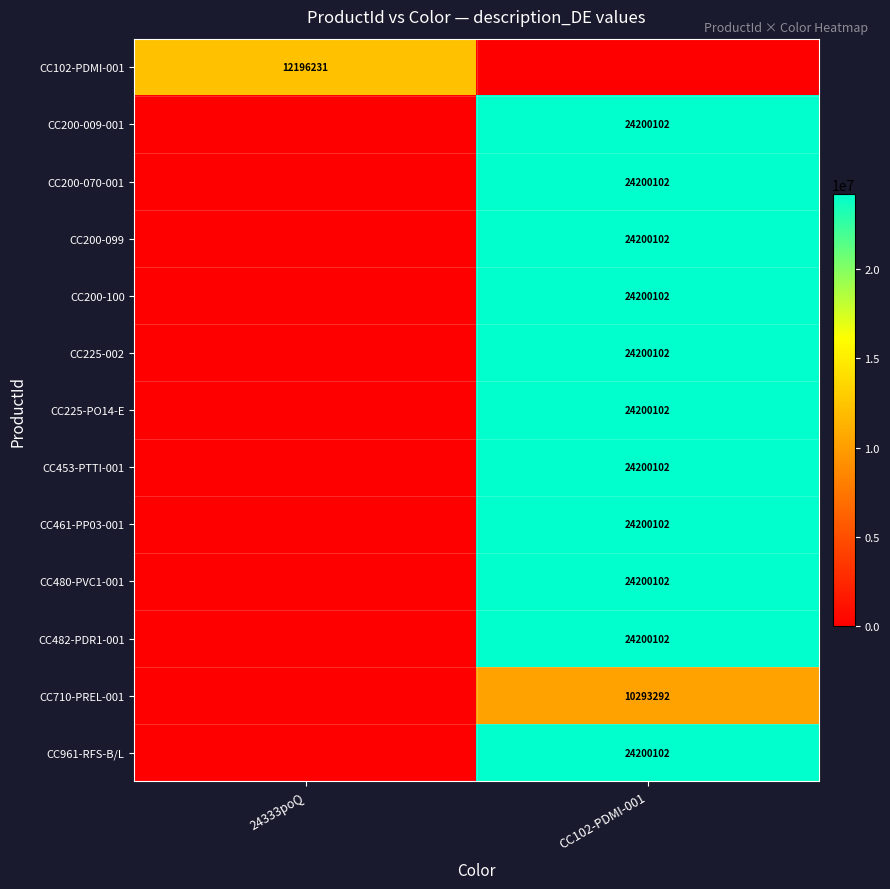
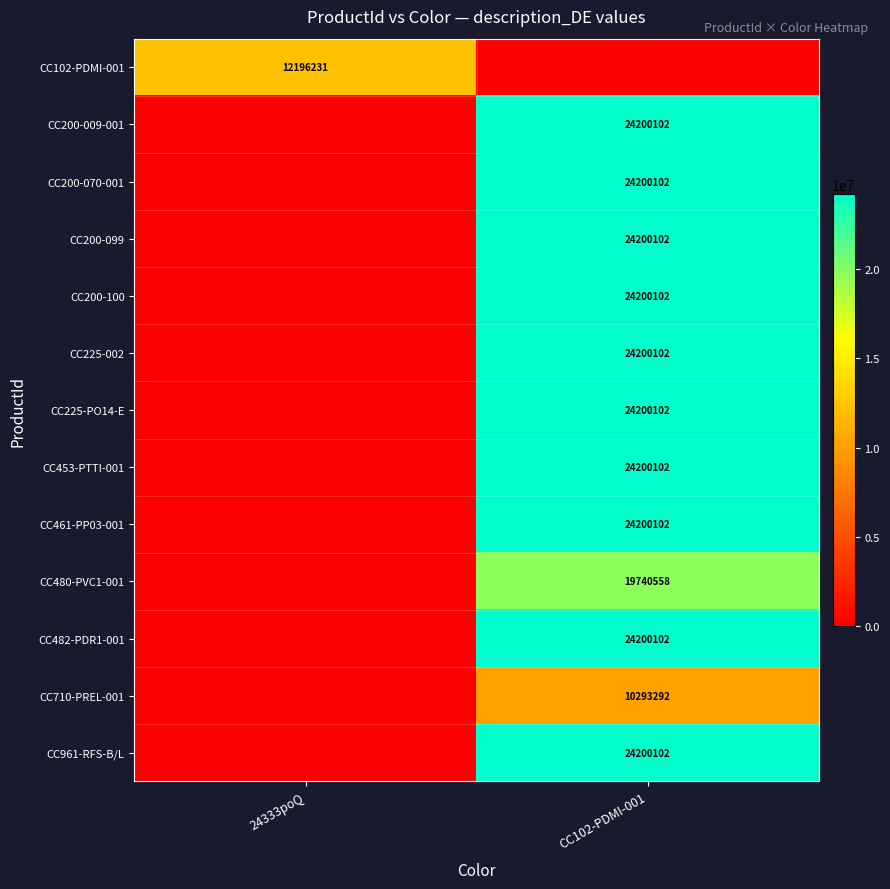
  {
    "CC102-PDMI-001": {
      "24333poQ": 12196231
    },
    "CC200-009-001": {
      "CC102-PDMI-001": 24200102
    },
    "CC200-070-001": {
      "CC102-PDMI-001": 24200102
    },
    "CC200-099": {
      "CC102-PDMI-001": 24200102
    },
    "CC200-100": {
      "CC102-PDMI-001": 24200102
    },
    "CC225-002": {
      "CC102-PDMI-001": 24200102
    },
    "CC225-PO14-E": {
      "CC102-PDMI-001": 24200102
    },
    "CC453-PTTI-001": {
      "CC102-PDMI-001": 24200102
    },
    "CC461-PP03-001": {
      "CC102-PDMI-001": 24200102
    },
    "CC480-PVC1-001": {
-     "CC102-PDMI-001": 24200102
+     "CC102-PDMI-001": 19740558
    },
    "CC482-PDR1-001": {
      "CC102-PDMI-001": 24200102
    },
    "CC710-PREL-001": {
      "CC102-PDMI-001": 10293292
    },
    "CC961-RFS-B/L": {
      "CC102-PDMI-001": 24200102
    }
  }
